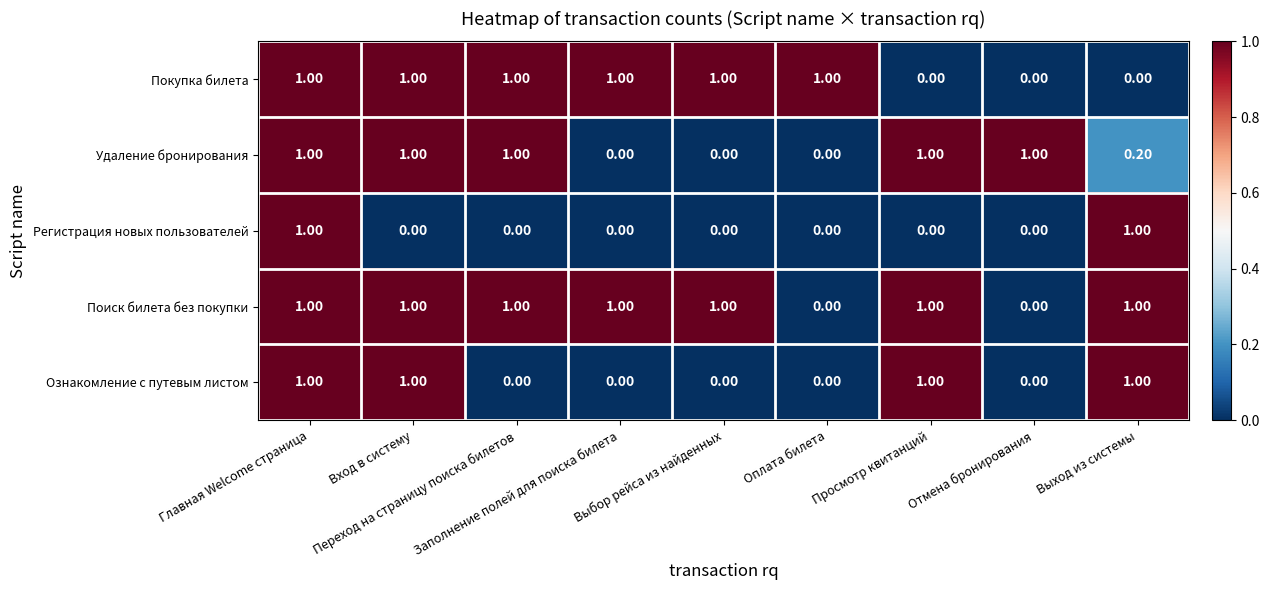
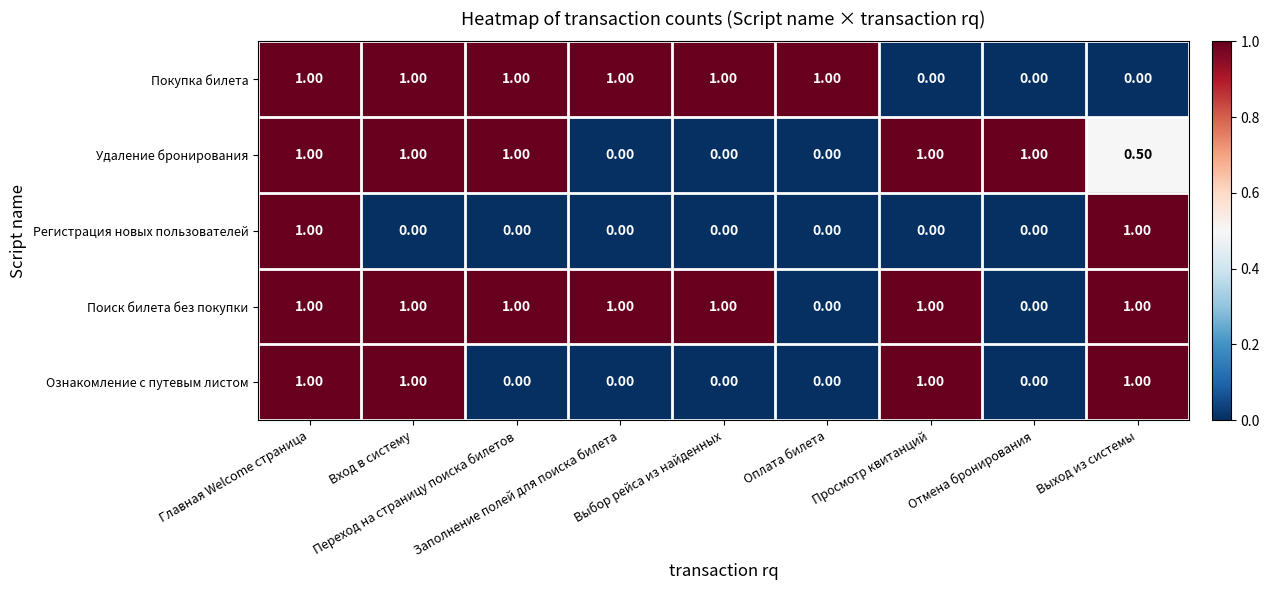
  {
    "Покупка билета": {
      "Главная Welcome страница": 1.00,
      "Вход в систему": 1.00,
      "Переход на страницу поиска билетов": 1.00,
      "Заполнение полей для поиска билета": 1.00,
      "Выбор рейса из найденных": 1.00,
      "Оплата билета": 1.00,
      "Просмотр квитанций": 0.00,
      "Отмена бронирования": 0.00,
      "Выход из системы": 0.00
    },
    "Удаление бронирования": {
      "Главная Welcome страница": 1.00,
      "Вход в систему": 1.00,
      "Переход на страницу поиска билетов": 1.00,
      "Заполнение полей для поиска билета": 0.00,
      "Выбор рейса из найденных": 0.00,
      "Оплата билета": 0.00,
      "Просмотр квитанций": 1.00,
      "Отмена бронирования": 1.00,
-     "Выход из системы": 0.20
+     "Выход из системы": 0.50
    },
    "Регистрация новых пользователей": {
      "Главная Welcome страница": 1.00,
      "Вход в систему": 0.00,
      "Переход на страницу поиска билетов": 0.00,
      "Заполнение полей для поиска билета": 0.00,
      "Выбор рейса из найденных": 0.00,
      "Оплата билета": 0.00,
      "Просмотр квитанций": 0.00,
      "Отмена бронирования": 0.00,
      "Выход из системы": 1.00
    },
    "Поиск билета без покупки": {
      "Главная Welcome страница": 1.00,
      "Вход в систему": 1.00,
      "Переход на страницу поиска билетов": 1.00,
      "Заполнение полей для поиска билета": 1.00,
      "Выбор рейса из найденных": 1.00,
      "Оплата билета": 0.00,
      "Просмотр квитанций": 1.00,
      "Отмена бронирования": 0.00,
      "Выход из системы": 1.00
    },
    "Ознакомление с путевым листом": {
      "Главная Welcome страница": 1.00,
      "Вход в систему": 1.00,
      "Переход на страницу поиска билетов": 0.00,
      "Заполнение полей для поиска билета": 0.00,
      "Выбор рейса из найденных": 0.00,
      "Оплата билета": 0.00,
      "Просмотр квитанций": 1.00,
      "Отмена бронирования": 0.00,
      "Выход из системы": 1.00
    }
  }
